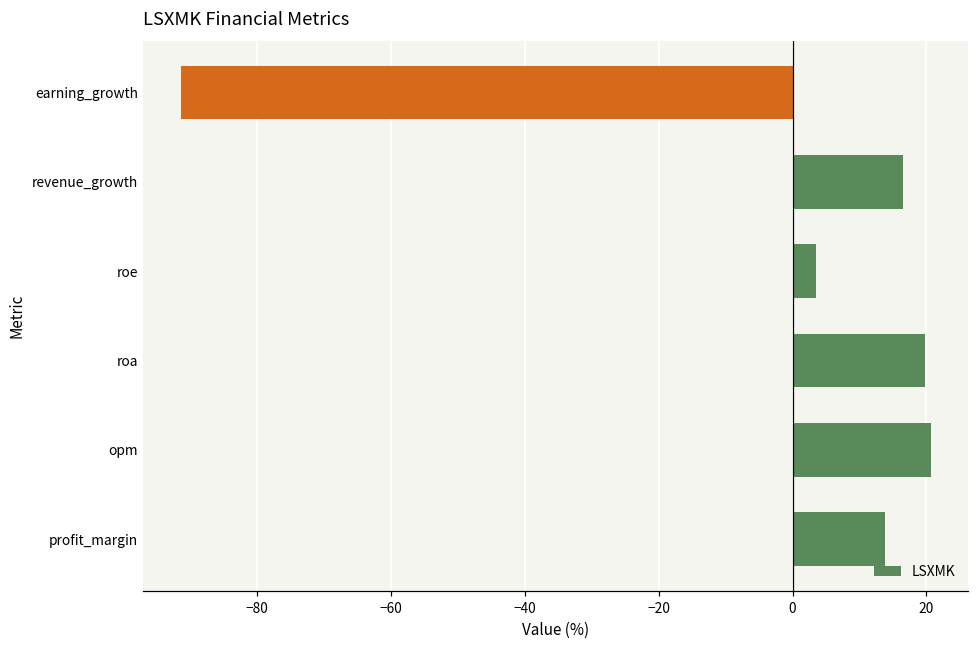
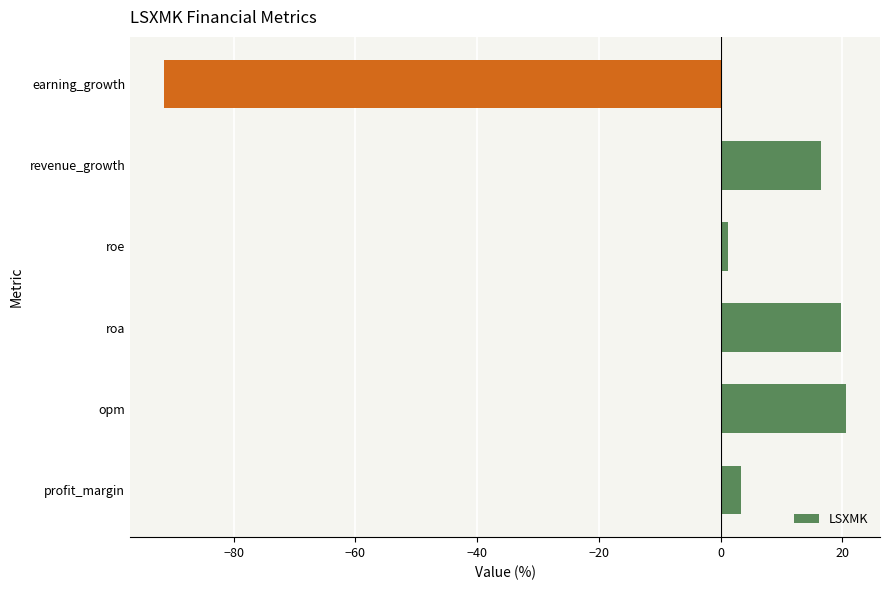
  {
    "earning_growth": -91,
    "revenue_growth": 17,
-   "roe": 3,
+   "roe": 1,
    "roa": 20,
    "opm": 21,
-   "profit_margin": 14
+   "profit_margin": 3
  }
